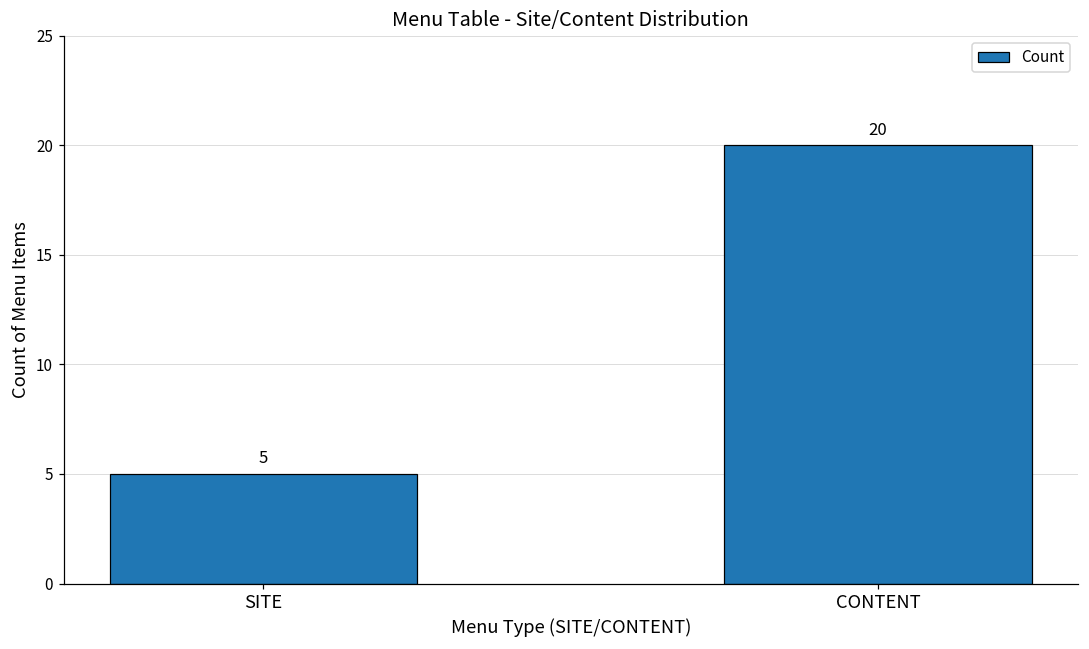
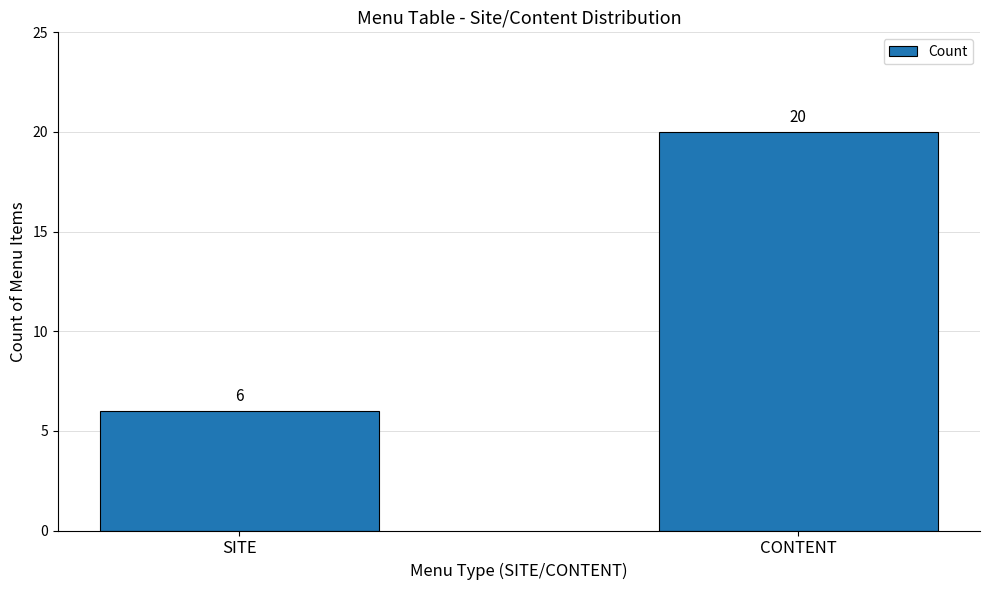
  {
-   "SITE": 5,
+   "SITE": 6,
    "CONTENT": 20
  }
